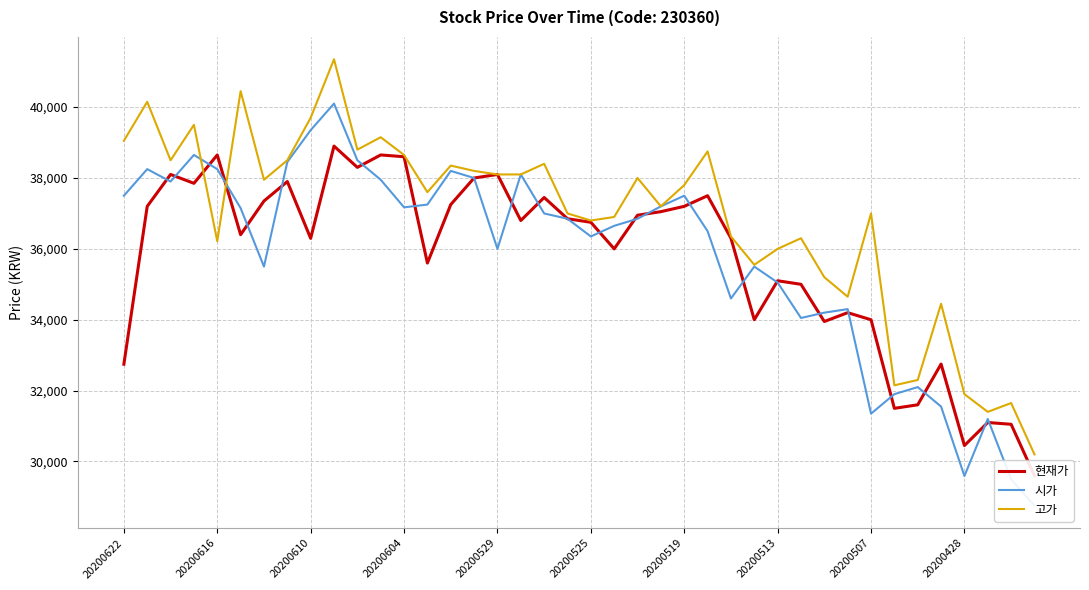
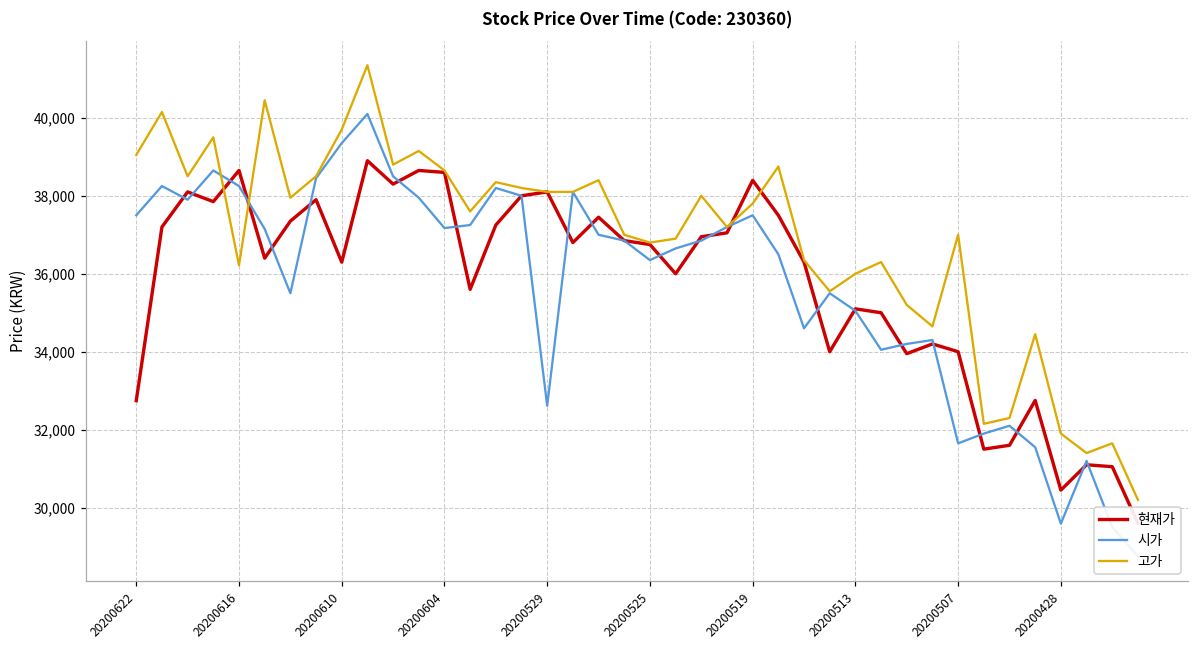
  {
    "현재가": {
      "20200622": "32,700",
      "20200616": "38,700",
      "20200610": "36,300",
-     "20200519": "37,200",
+     "20200519": "38,400",
      "20200507": "34,000",
      "20200428": "30,500"
    },
    "시가": {
      "20200622": "37,500",
      "20200616": "38,300",
      "20200610": "39,400",
      "20200604": "37,200",
-     "20200529": "36,000",
+     "20200529": "32,600",
      "20200525": "36,400",
      "20200519": "37,500",
-     "20200507": "31,400",
+     "20200507": "31,700",
      "20200428": "29,600"
    },
    "고가": {
      "20200622": "39,100",
      "20200616": "36,200",
      "20200610": "39,700",
      "20200519": "37,800",
      "20200513": "36,000",
      "20200507": "37,000",
      "20200428": "31,900"
    }
  }
